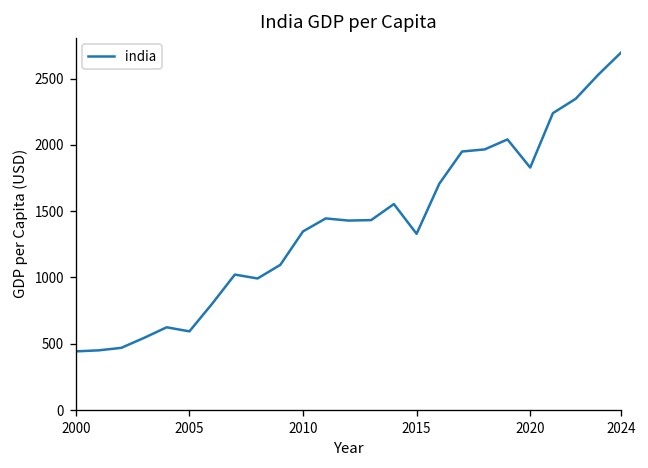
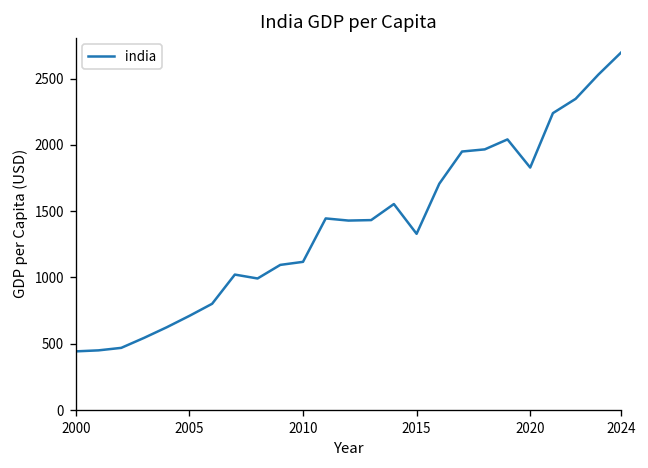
  {
    "2000": 440,
-   "2005": 590,
-   "2010": 1350,
+   "2005": 710,
+   "2010": 1120,
    "2015": 1330,
    "2020": 1830,
    "2024": 2700
  }
